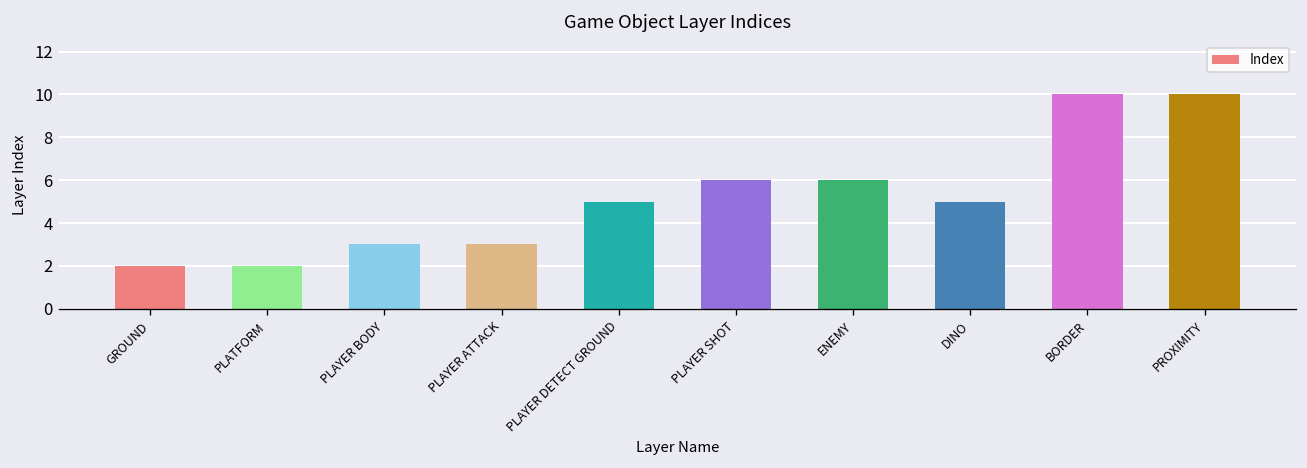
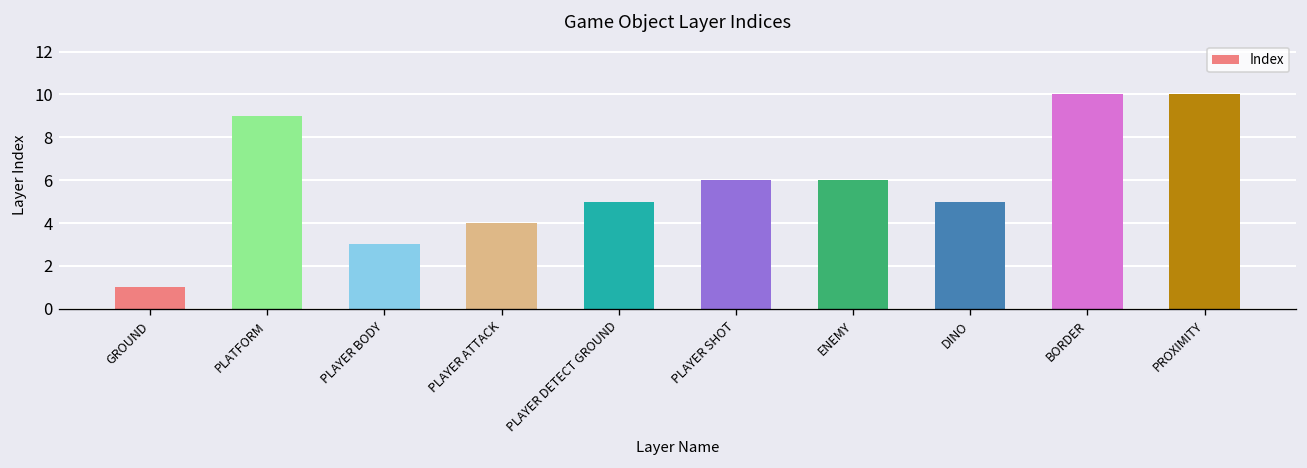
  {
-   "GROUND": 2,
-   "PLATFORM": 2,
+   "GROUND": 1,
+   "PLATFORM": 9,
    "PLAYER BODY": 3,
-   "PLAYER ATTACK": 3,
+   "PLAYER ATTACK": 4,
    "PLAYER DETECT GROUND": 5,
    "PLAYER SHOT": 6,
    "ENEMY": 6,
    "DINO": 5,
    "BORDER": 10,
    "PROXIMITY": 10
  }
